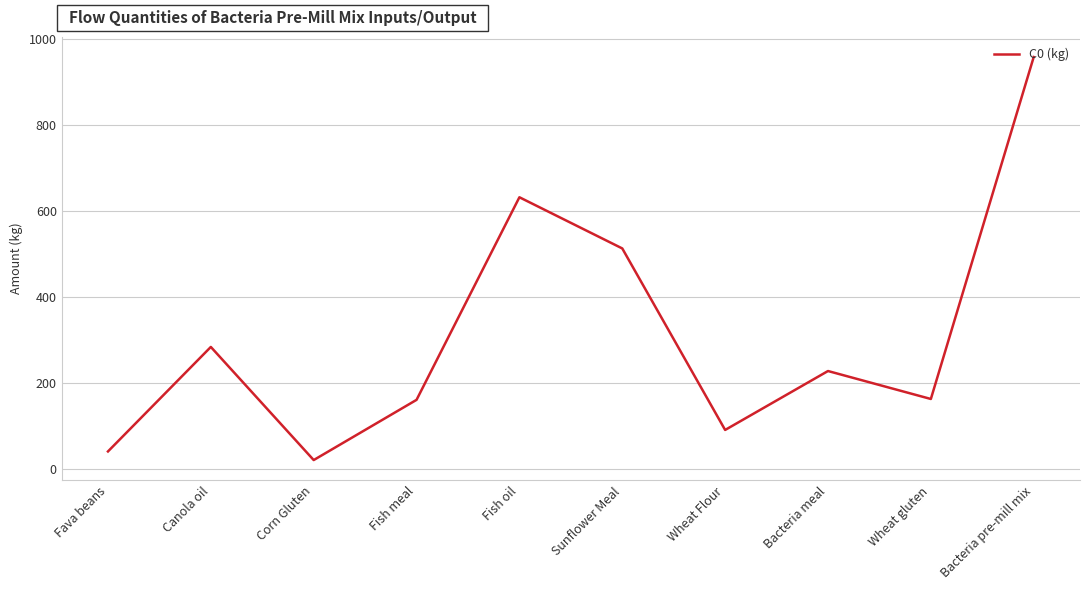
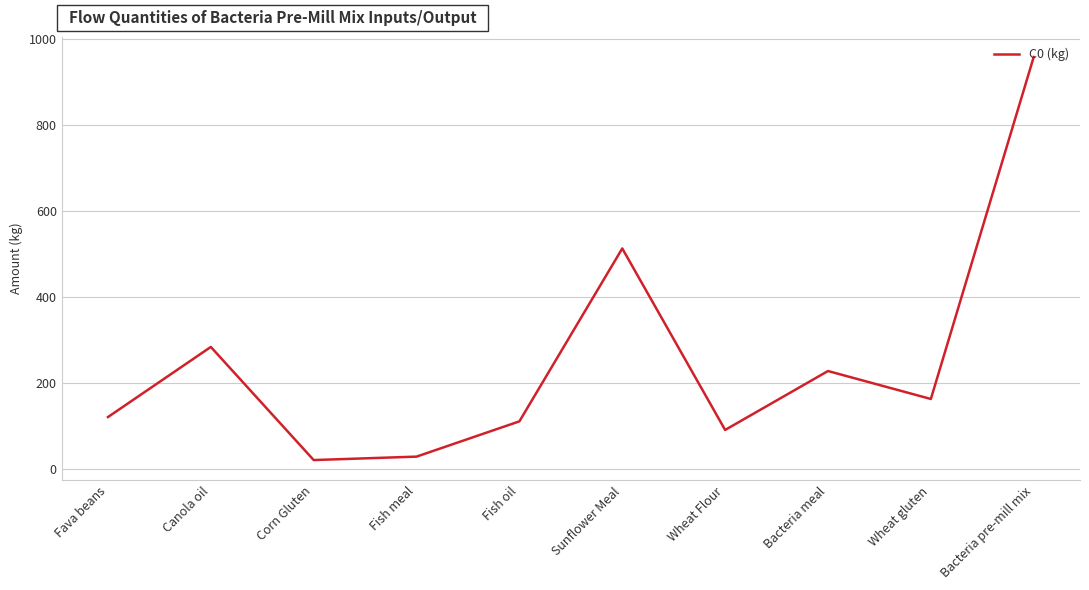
  {
-   "Fava beans": 40,
+   "Fava beans": 120,
    "Canola oil": 280,
    "Corn Gluten": 20,
-   "Fish meal": 160,
-   "Fish oil": 630,
+   "Fish meal": 30,
+   "Fish oil": 110,
    "Sunflower Meal": 510,
    "Wheat Flour": 90,
    "Bacteria meal": 230,
    "Wheat gluten": 160,
    "Bacteria pre-mill mix": 960
  }
